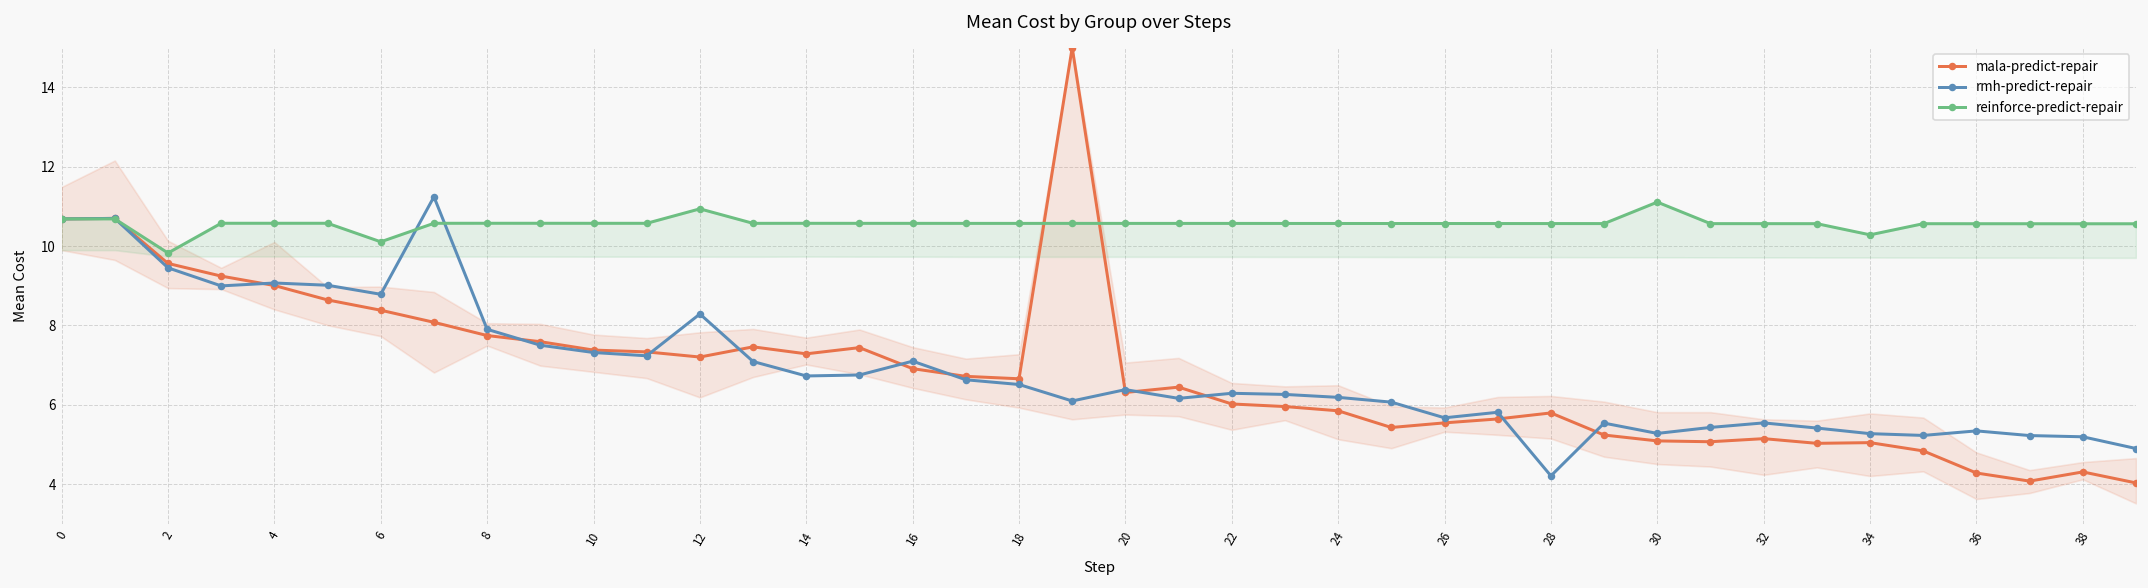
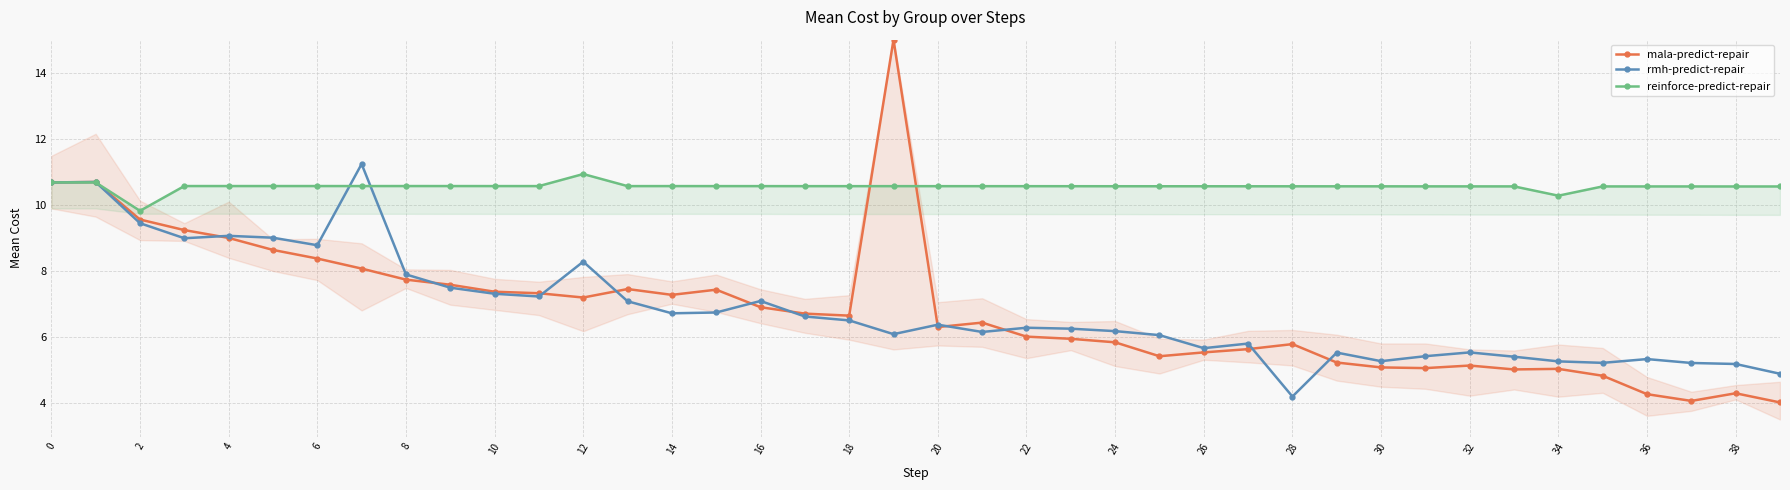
  {
    "rmh-predict-repair": {
      "2": 9.5,
      "6": 8.8,
      "8": 7.9,
      "12": 8.3,
      "14": 6.7,
      "16": 7.1,
      "18": 6.5,
      "22": 6.3,
      "24": 6.2,
      "26": 5.7,
      "28": 4.2,
      "30": 5.3,
      "32": 5.5,
      "34": 5.3,
      "36": 5.3,
      "38": 5.2
    },
    "reinforce-predict-repair": {
      "2": 9.8,
      "4": 10.6,
-     "6": 10.1,
+     "6": 10.6,
      "8": 10.6,
      "10": 10.6,
      "12": 10.9,
      "14": 10.6,
      "16": 10.6,
      "18": 10.6,
      "20": 10.6,
      "22": 10.6,
      "24": 10.6,
      "26": 10.6,
      "28": 10.6,
-     "30": 11.1,
+     "30": 10.6,
      "32": 10.6,
      "34": 10.3,
      "36": 10.6,
      "38": 10.6
    }
  }
